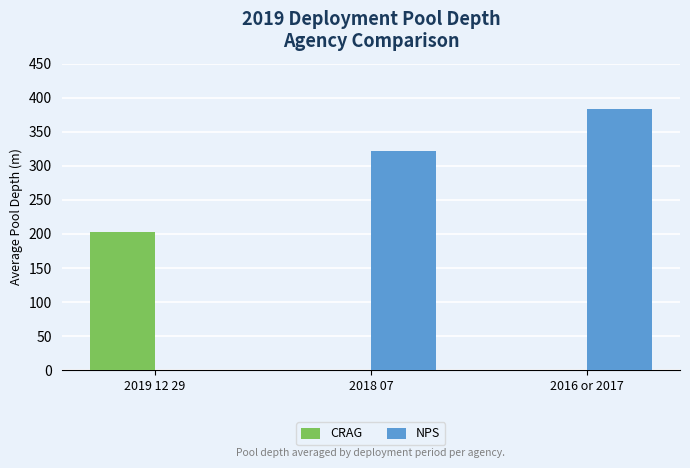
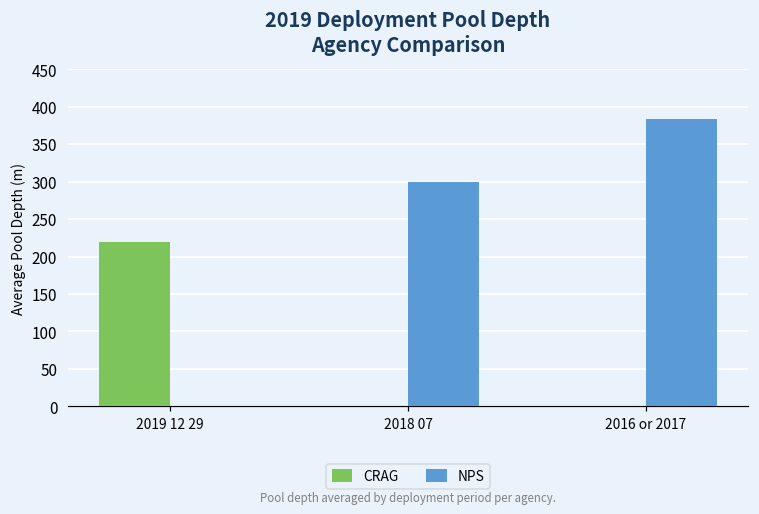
  {
    "CRAG": {
-     "2019 12 29": 200,
+     "2019 12 29": 220,
      "2018 07": 0,
      "2016 or 2017": 0
    },
    "NPS": {
      "2019 12 29": 0,
-     "2018 07": 320,
+     "2018 07": 300,
      "2016 or 2017": 380
    }
  }
